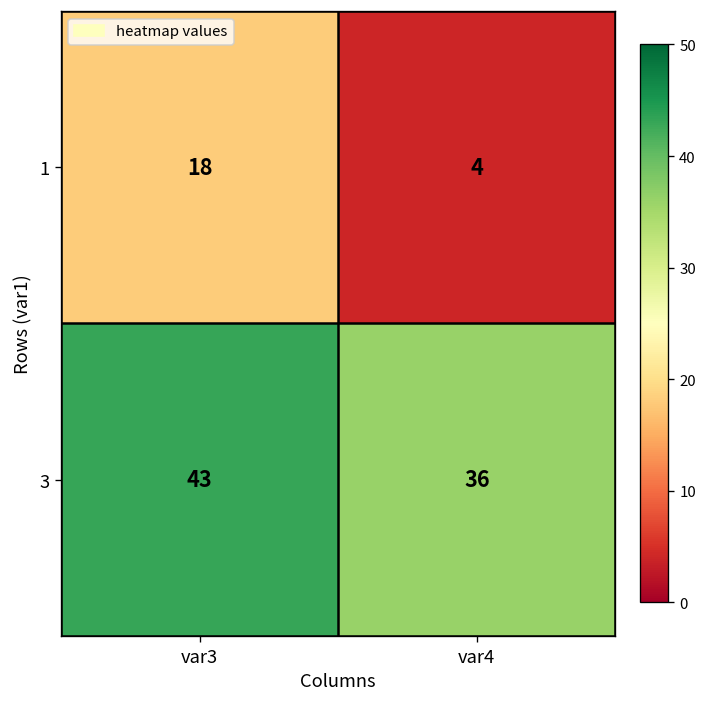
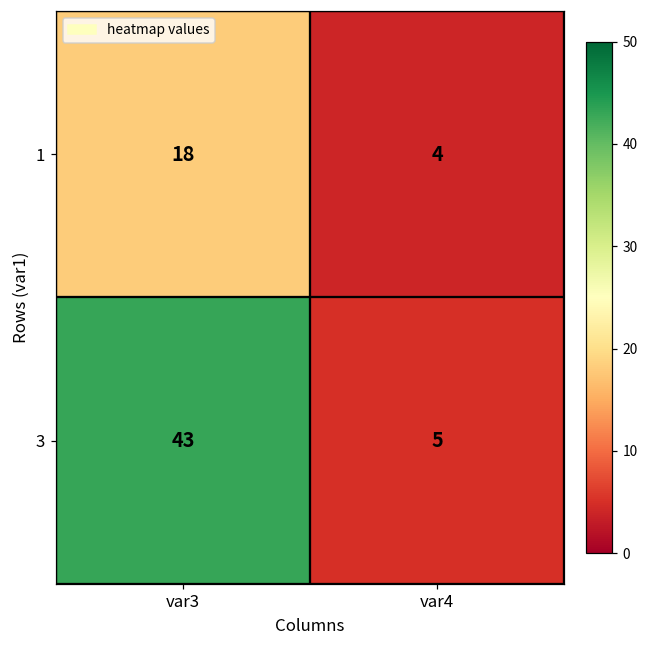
  {
    "1": {
      "var3": 18,
      "var4": 4
    },
    "3": {
      "var3": 43,
-     "var4": 36
+     "var4": 5
    }
  }
